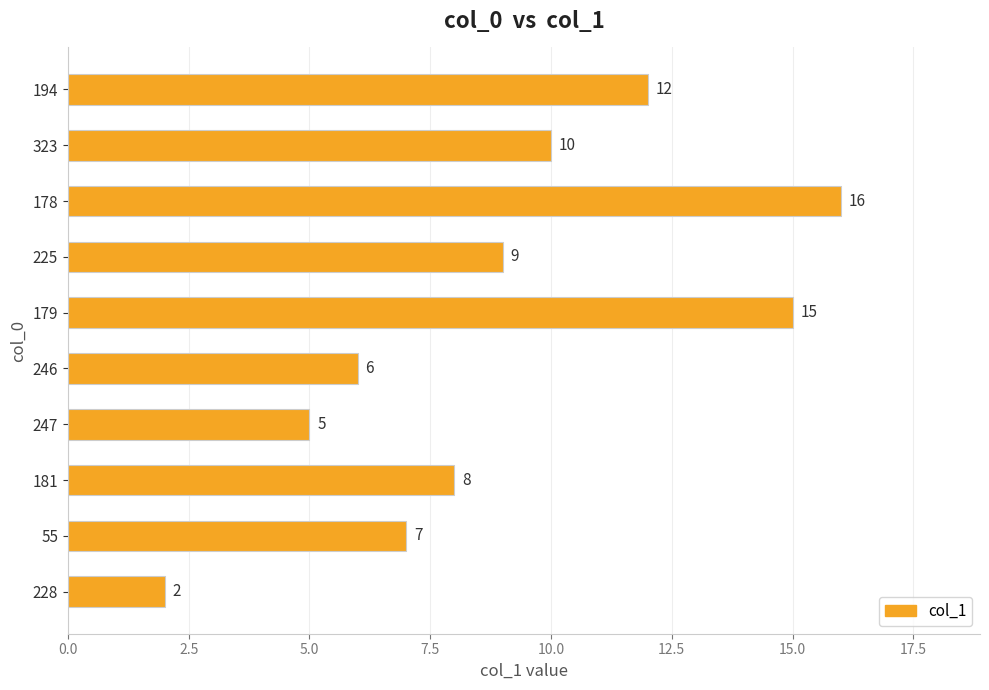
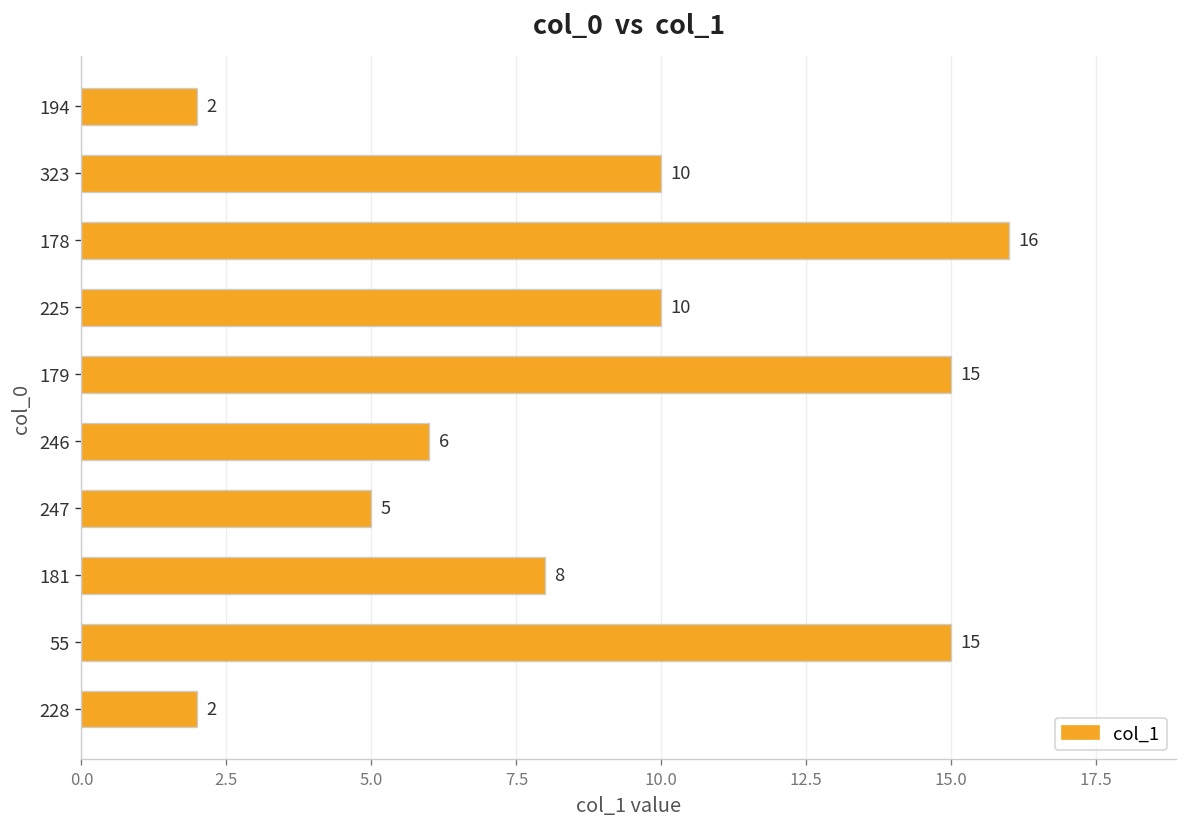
  {
-   "194": 12,
+   "194": 2,
    "323": 10,
    "178": 16,
-   "225": 9,
+   "225": 10,
    "179": 15,
    "246": 6,
    "247": 5,
    "181": 8,
-   "55": 7,
+   "55": 15,
    "228": 2
  }
